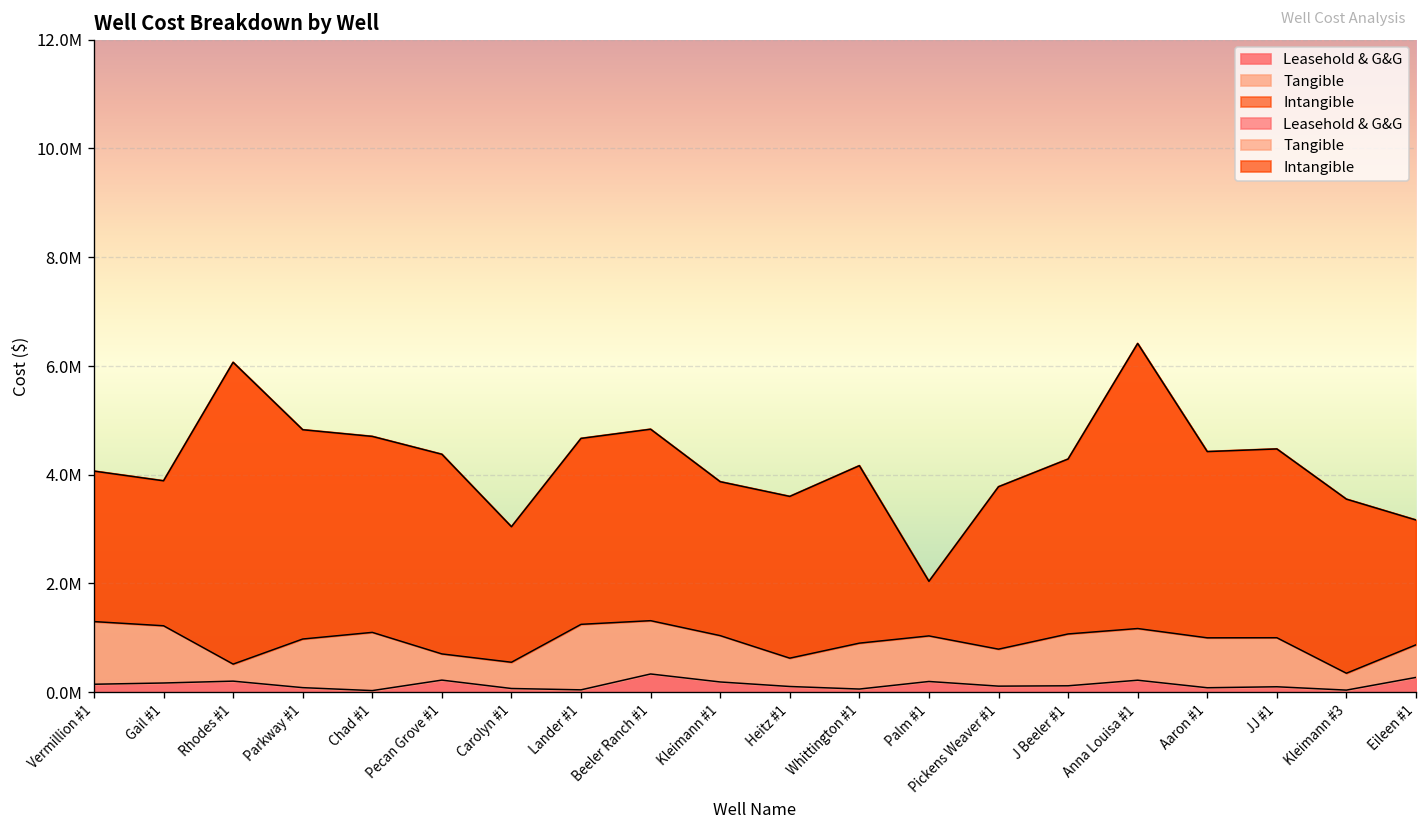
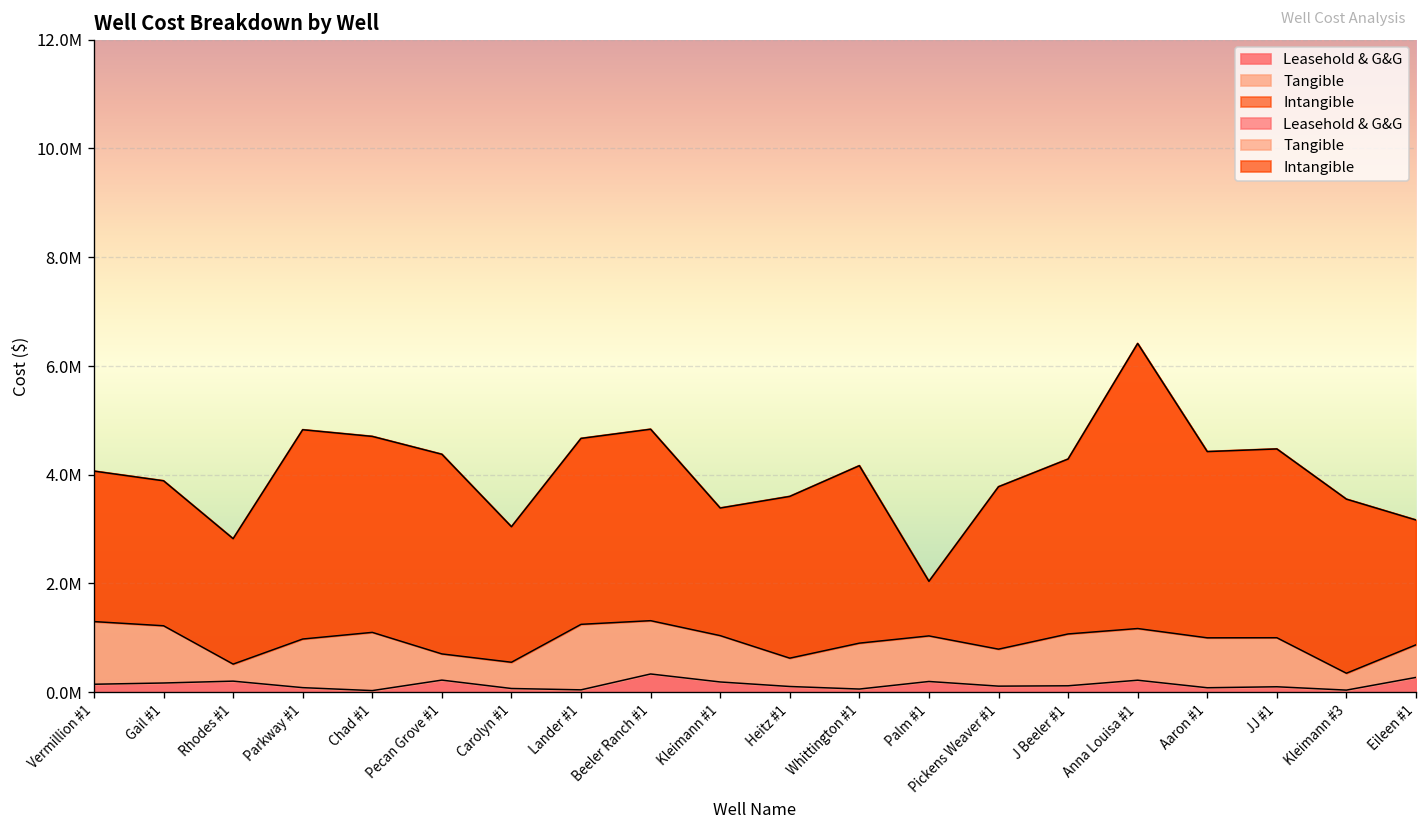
  {
    "Intangible": {
      "Vermillion #1": 2800000,
      "Gail #1": 2700000,
-     "Rhodes #1": 5600000,
+     "Rhodes #1": 2300000,
      "Parkway #1": 3900000,
      "Chad #1": 3600000,
      "Pecan Grove #1": 3700000,
      "Carolyn #1": 2500000,
      "Lander #1": 3400000,
      "Beeler Ranch #1": 3500000,
-     "Kleimann #1": 2800000,
+     "Kleimann #1": 2300000,
      "Heitz #1": 3000000,
      "Whittington #1": 3300000,
      "Palm #1": 1000000,
      "Pickens Weaver #1": 3000000,
      "J Beeler #1": 3200000,
      "Anna Louisa #1": 5200000,
      "Aaron #1": 3400000,
      "JJ #1": 3500000,
      "Kleimann #3": 3200000,
      "Eileen #1": 2300000
    }
  }
